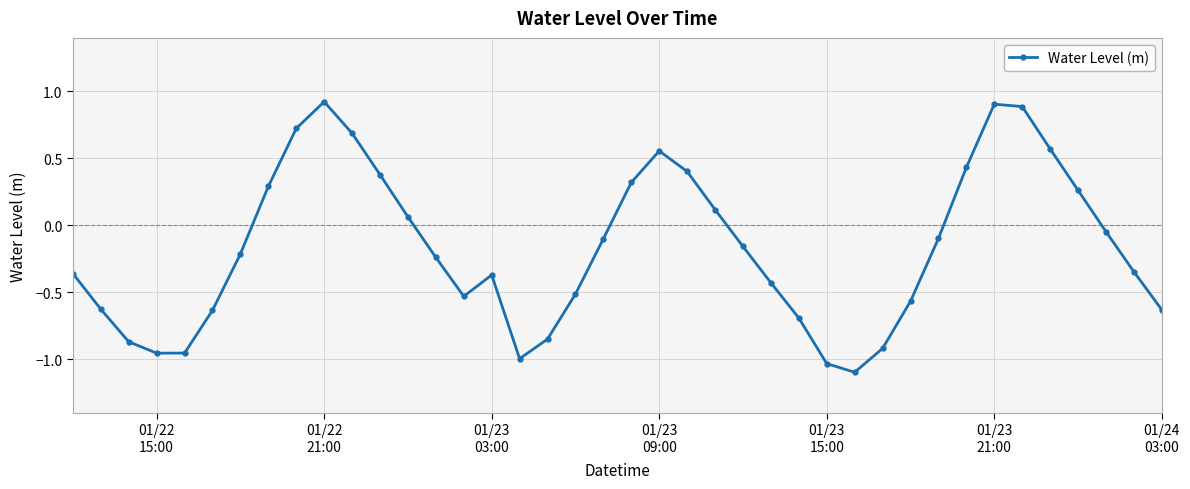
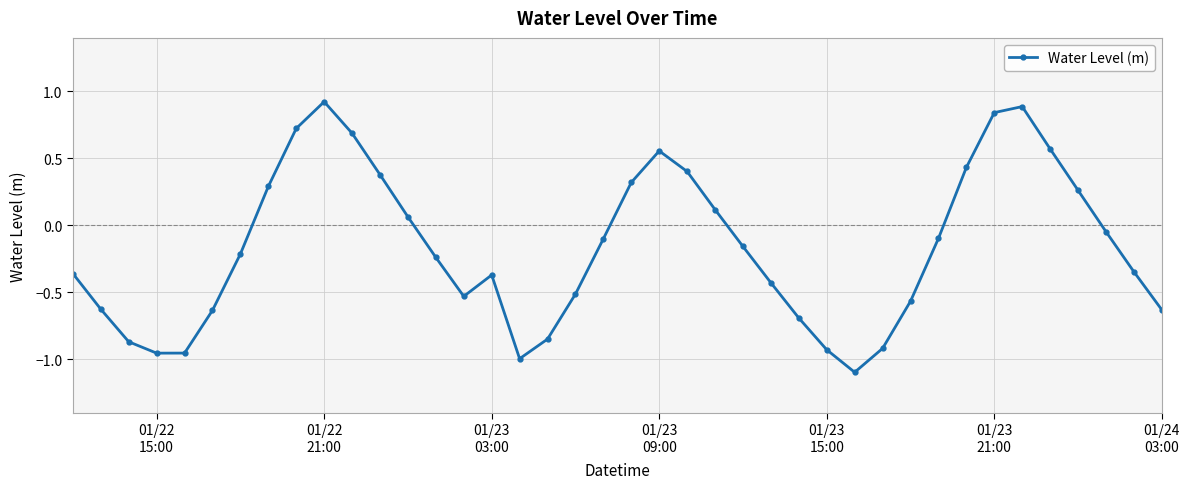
  {
    "01/22 15:00": -0.95,
    "01/22 21:00": 0.92,
    "01/23 03:00": -0.37,
    "01/23 09:00": 0.56,
-   "01/23 15:00": -1.03,
-   "01/23 21:00": 0.91,
+   "01/23 15:00": -0.93,
+   "01/23 21:00": 0.84,
    "01/24 03:00": -0.63
  }
